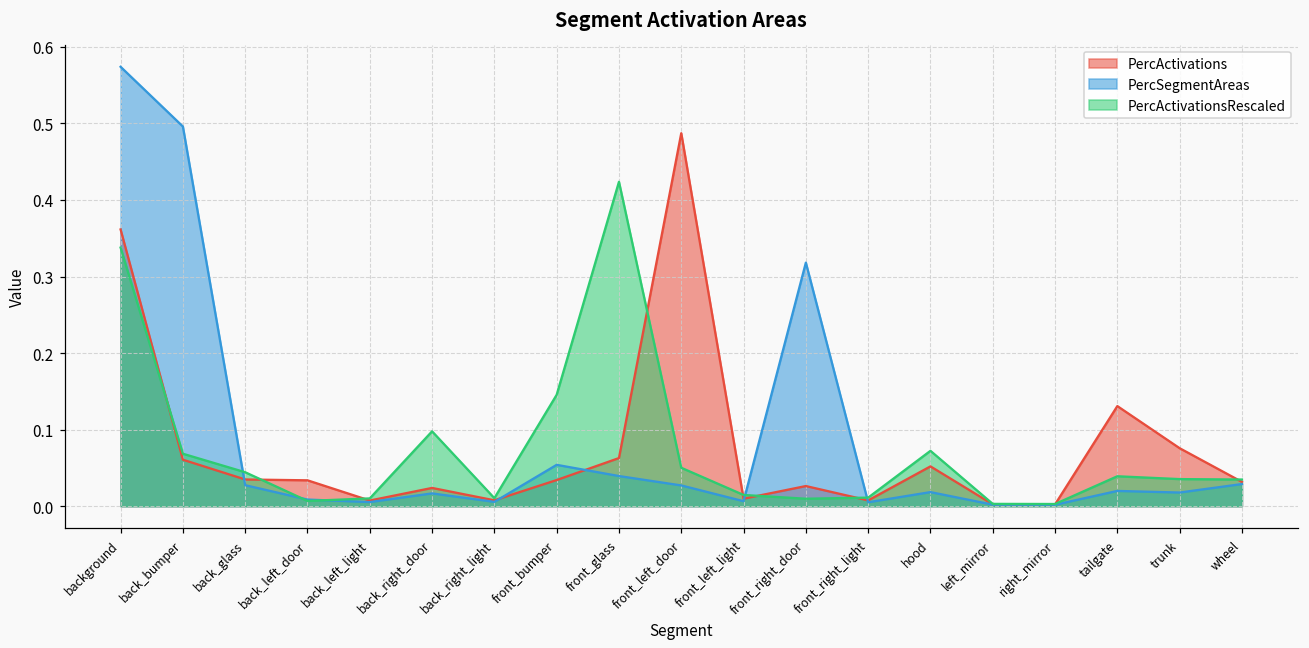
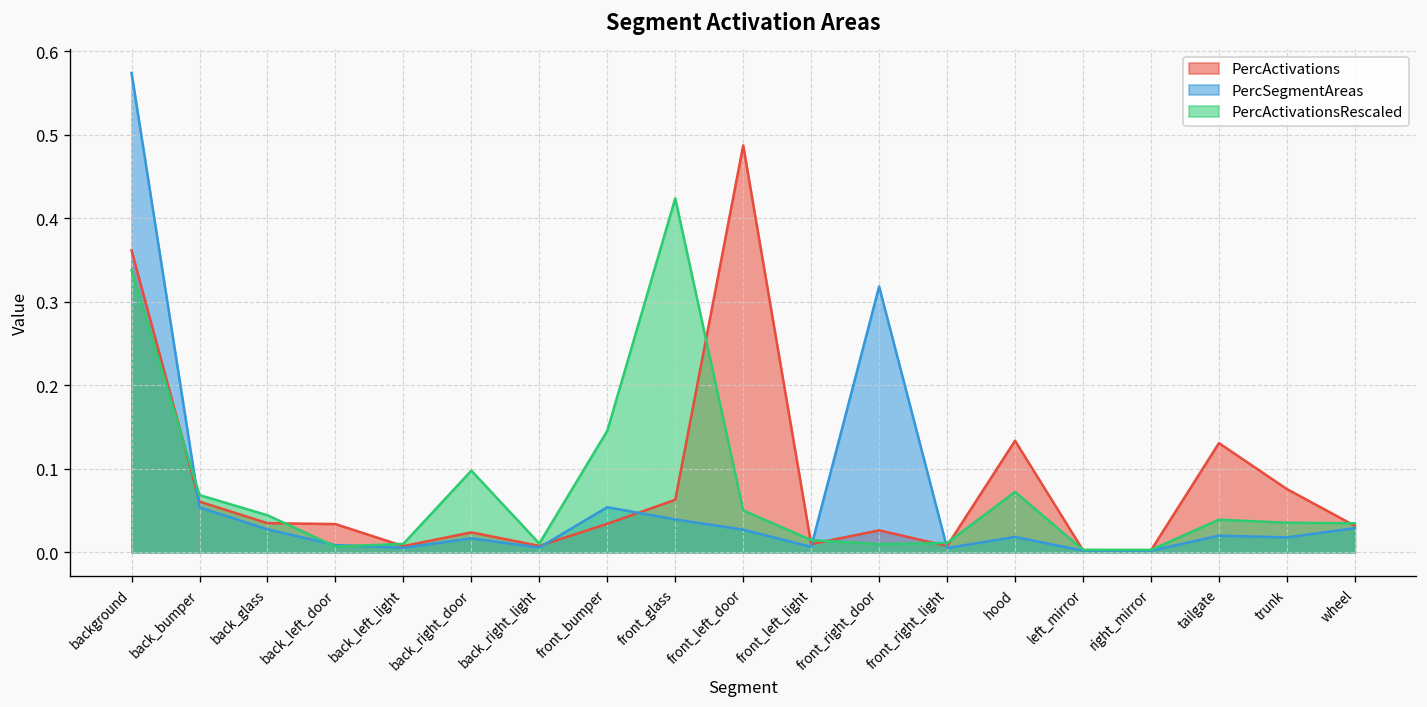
  {
    "PercActivations": {
      "background": 0.36,
      "back_bumper": 0.06,
      "back_glass": 0.03,
      "back_left_door": 0.03,
      "back_right_door": 0.02,
      "front_bumper": 0.03,
      "front_glass": 0.06,
      "front_left_door": 0.49,
      "front_right_door": 0.03,
-     "hood": 0.05,
+     "hood": 0.13,
      "tailgate": 0.13,
      "trunk": 0.08
    },
    "PercSegmentAreas": {
      "background": 0.57,
-     "back_bumper": 0.50,
+     "back_bumper": 0.05,
      "back_glass": 0.03,
      "back_right_door": 0.02,
      "front_bumper": 0.05,
      "front_glass": 0.04,
      "front_left_door": 0.03,
      "front_right_door": 0.32,
      "hood": 0.02,
      "tailgate": 0.02,
      "trunk": 0.02
    },
    "PercActivationsRescaled": {
      "background": 0.34,
      "back_bumper": 0.07,
      "back_glass": 0.04,
      "back_right_door": 0.10,
      "front_bumper": 0.15,
      "front_glass": 0.42,
      "front_left_door": 0.05,
      "front_left_light": 0.01,
      "front_right_door": 0.01,
      "hood": 0.07,
      "tailgate": 0.04,
      "trunk": 0.04
    }
  }
